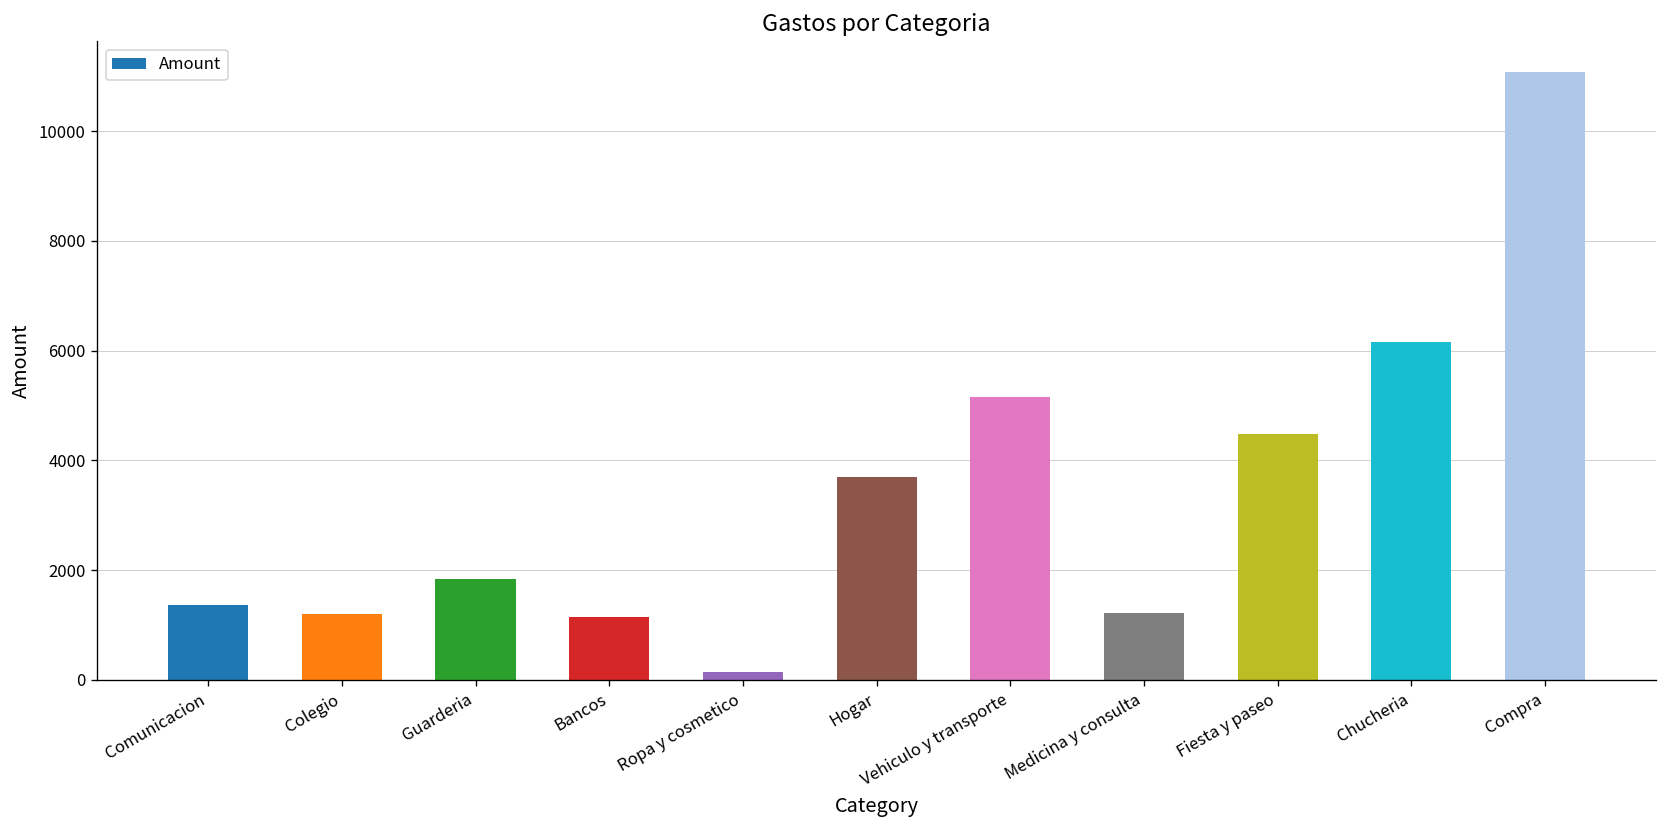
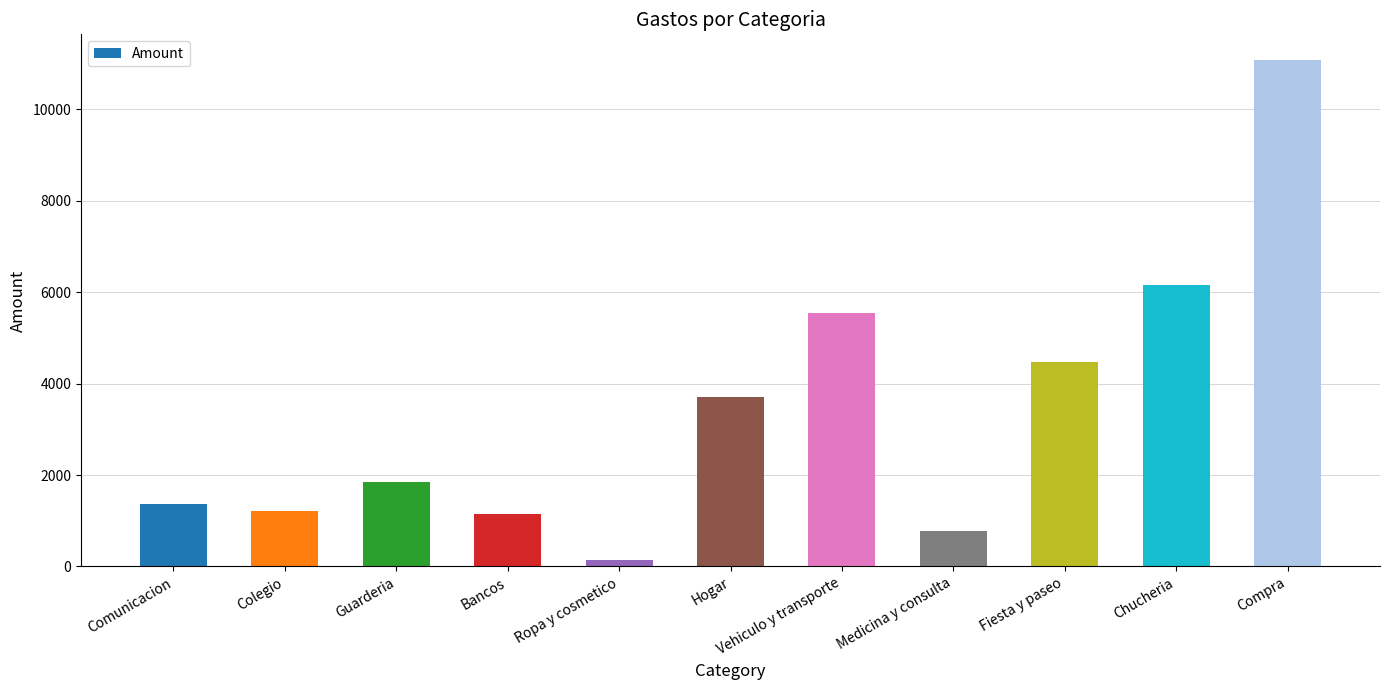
  {
    "Comunicacion": 1400,
    "Colegio": 1200,
    "Guarderia": 1800,
    "Bancos": 1200,
    "Ropa y cosmetico": 100,
    "Hogar": 3700,
-   "Vehiculo y transporte": 5100,
-   "Medicina y consulta": 1200,
+   "Vehiculo y transporte": 5500,
+   "Medicina y consulta": 800,
    "Fiesta y paseo": 4500,
    "Chucheria": 6100,
    "Compra": 11100
  }
